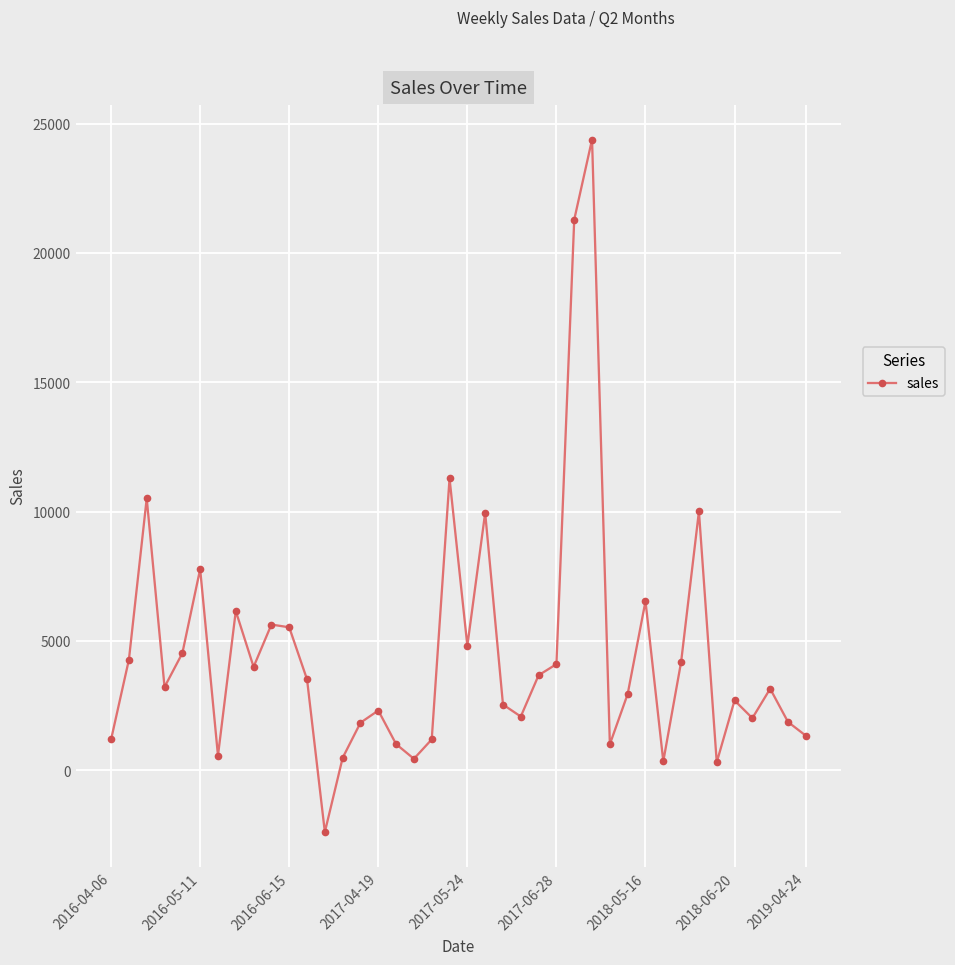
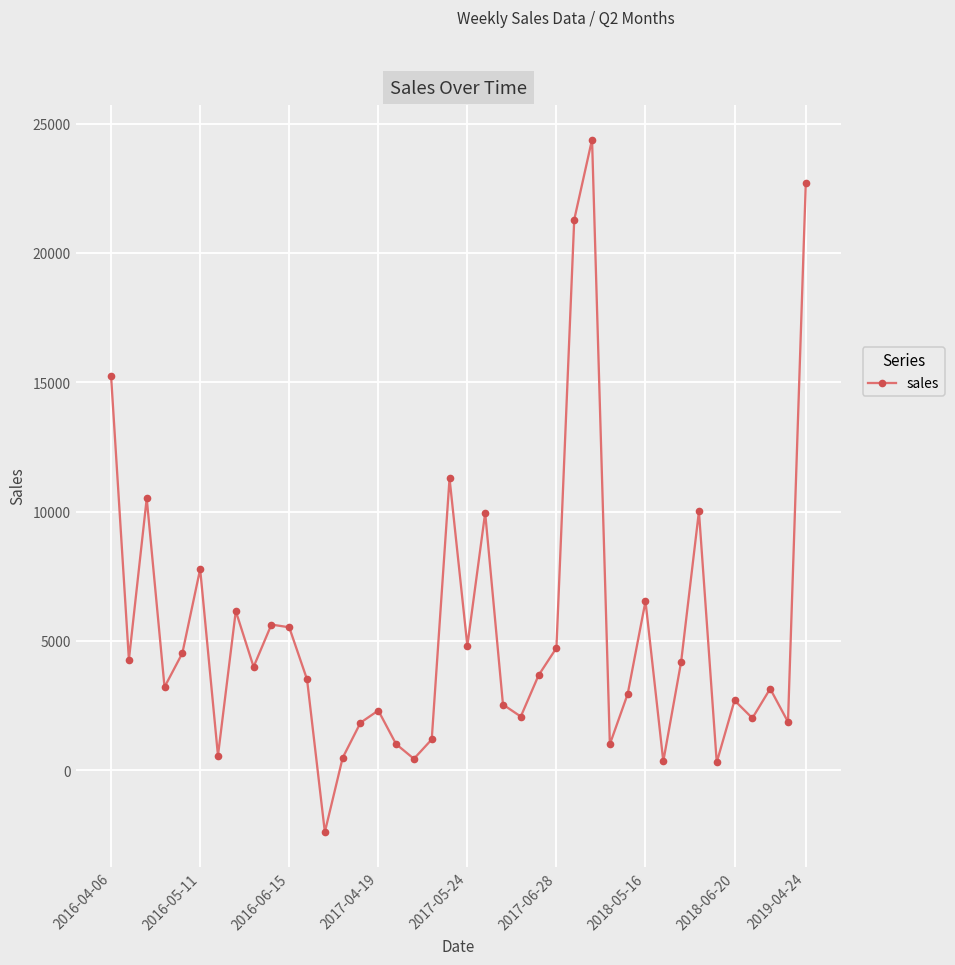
  {
-   "2016-04-06": 1200,
+   "2016-04-06": 15200,
    "2016-05-11": 7800,
    "2016-06-15": 5500,
    "2017-04-19": 2300,
    "2017-05-24": 4800,
-   "2017-06-28": 4100,
+   "2017-06-28": 4700,
    "2018-05-16": 6500,
    "2018-06-20": 2700,
-   "2019-04-24": 1300
+   "2019-04-24": 22700
  }
